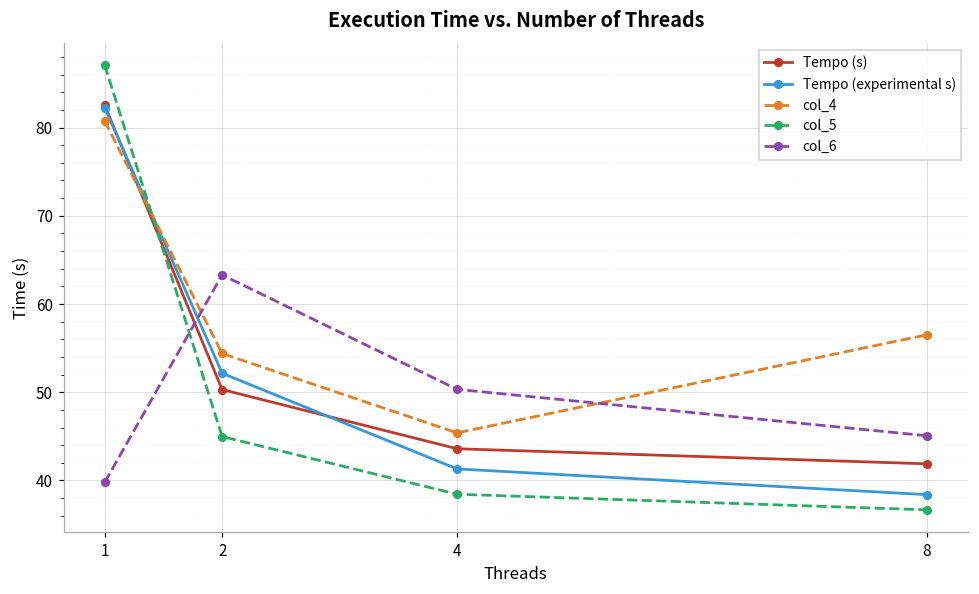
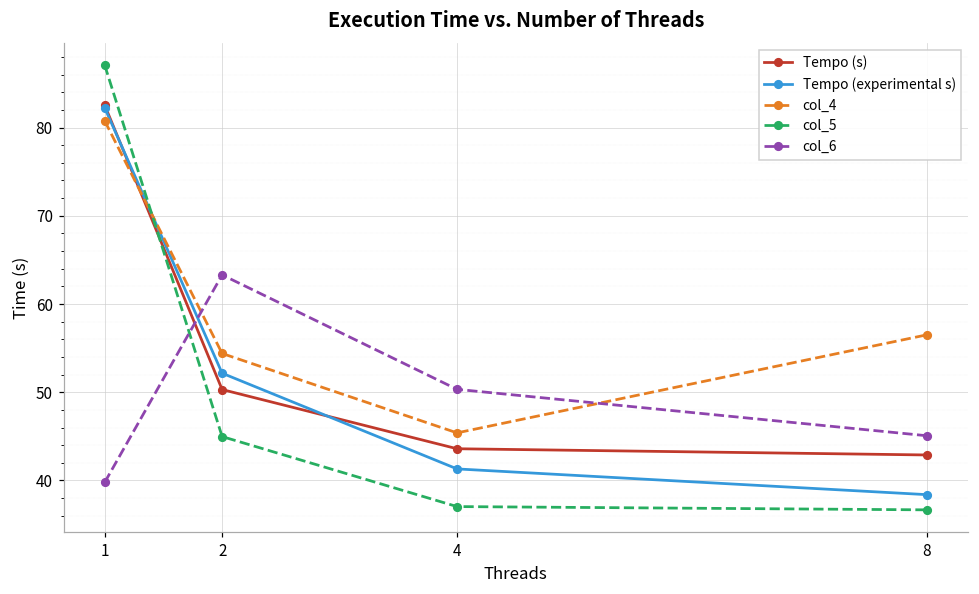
  {
    "Tempo (s)": {
      "2": 50,
      "4": 44,
-     "8": 42
+     "8": 43
    },
    "Tempo (experimental s)": {
      "2": 52,
      "4": 41,
      "8": 38
    },
    "col_4": {
      "1": 81,
      "2": 54,
      "4": 45,
      "8": 57
    },
    "col_5": {
      "1": 87,
      "2": 45,
-     "4": 38,
+     "4": 37,
      "8": 37
    },
    "col_6": {
      "1": 40,
      "2": 63,
      "4": 50,
      "8": 45
    }
  }
